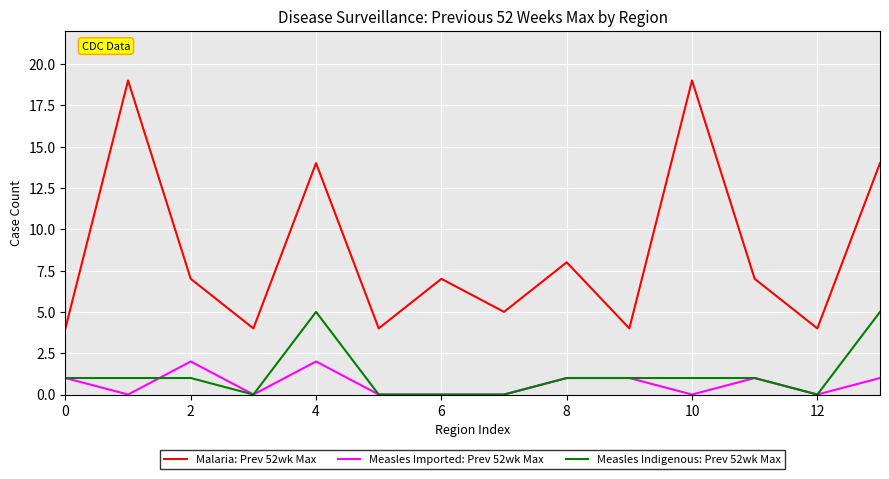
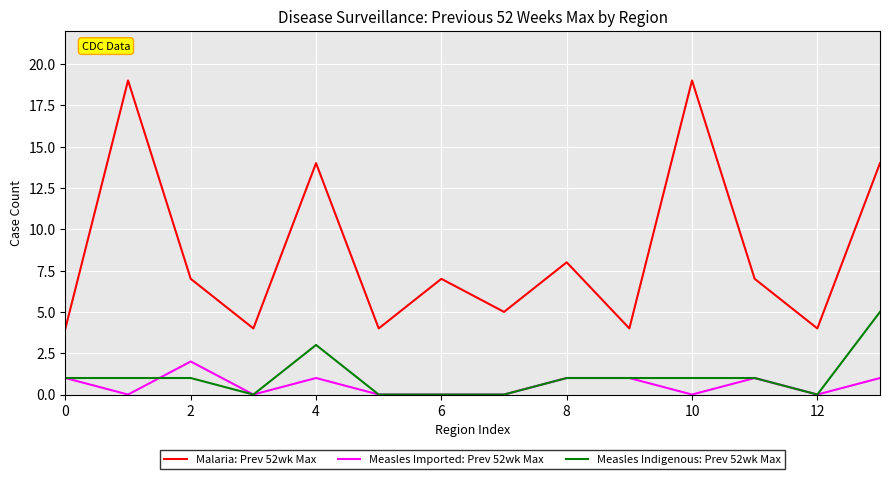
  {
    "Malaria: Prev 52wk Max": {
      "0": 4,
      "2": 7,
      "4": 14,
      "6": 7,
      "8": 8,
      "10": 19,
      "12": 4
    },
    "Measles Imported: Prev 52wk Max": {
      "2": 2,
-     "4": 2,
+     "4": 1,
      "10": 0
    },
    "Measles Indigenous: Prev 52wk Max": {
      "2": 1,
-     "4": 5,
+     "4": 3,
      "10": 1
    }
  }
